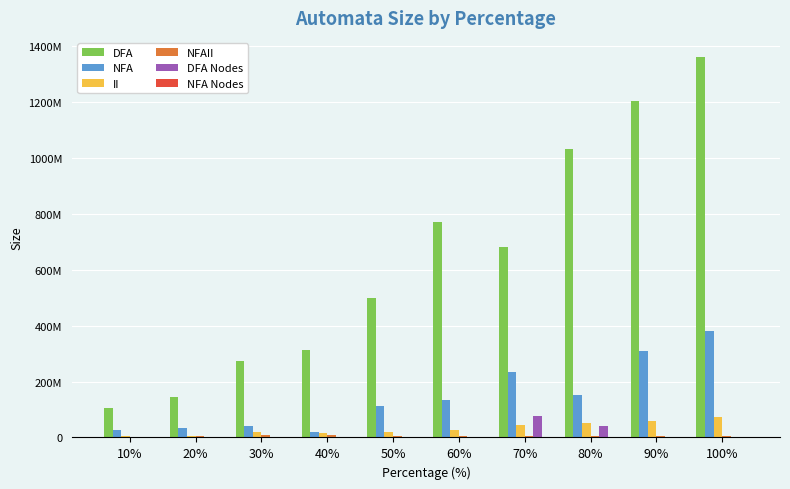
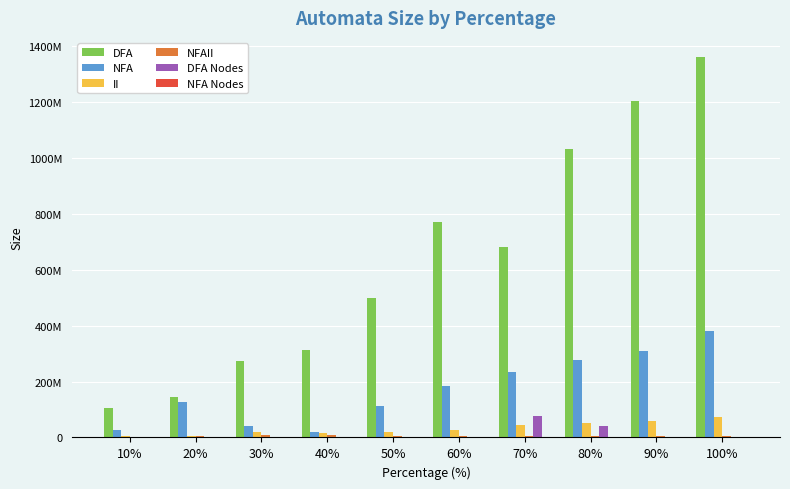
  {
    "DFA": {
      "10%": 110000000,
      "20%": 150000000,
      "30%": 270000000,
      "40%": 310000000,
      "50%": 500000000,
      "60%": 770000000,
      "70%": 680000000,
      "80%": 1030000000,
      "90%": 1200000000,
      "100%": 1360000000
    },
    "NFA": {
      "10%": 30000000,
-     "20%": 30000000,
+     "20%": 130000000,
      "30%": 40000000,
      "40%": 20000000,
      "50%": 110000000,
-     "60%": 130000000,
+     "60%": 180000000,
      "70%": 240000000,
-     "80%": 150000000,
+     "80%": 280000000,
      "90%": 310000000,
      "100%": 380000000
    },
    "II": {
      "30%": 20000000,
      "40%": 20000000,
      "50%": 20000000,
      "60%": 30000000,
      "70%": 40000000,
      "80%": 50000000,
      "90%": 60000000,
      "100%": 70000000
    },
    "DFA Nodes": {
      "70%": 80000000,
      "80%": 40000000
    }
  }
